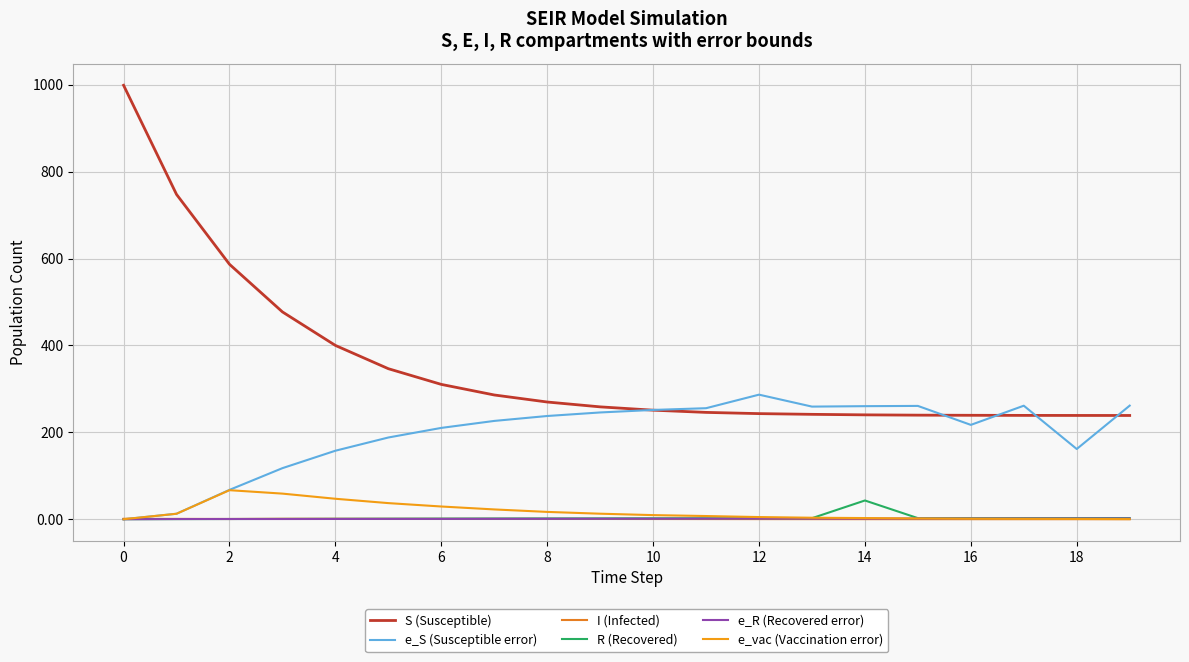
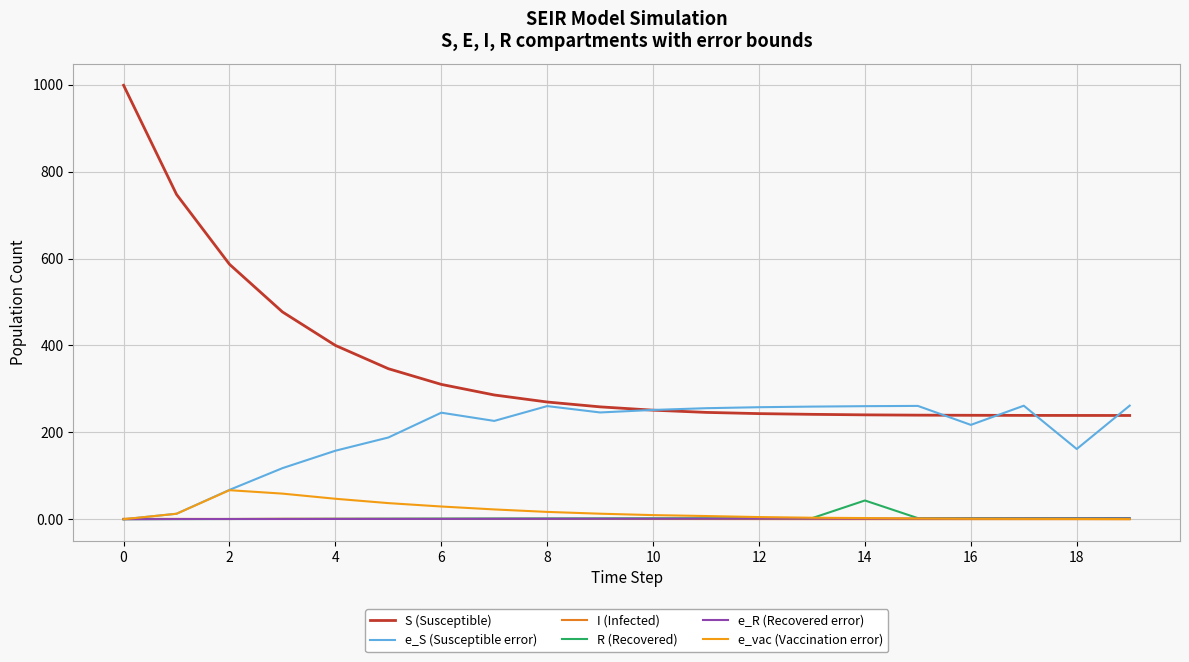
  {
    "S (Susceptible)": {
      "0": 1000,
      "2": 590,
      "4": 400,
      "6": 310,
      "8": 270,
      "12": 240,
      "14": 240,
      "16": 240,
      "18": 240
    },
    "e_S (Susceptible error)": {
      "4": 160,
-     "6": 210,
-     "8": 240,
-     "12": 290,
+     "6": 250,
+     "8": 260,
+     "12": 260,
      "14": 260,
      "16": 220,
      "18": 160
    },
    "R (Recovered)": {
      "14": 40
    },
    "e_vac (Vaccination error)": {
      "4": 50,
      "6": 30,
      "8": 20,
      "10": 10
    }
  }
